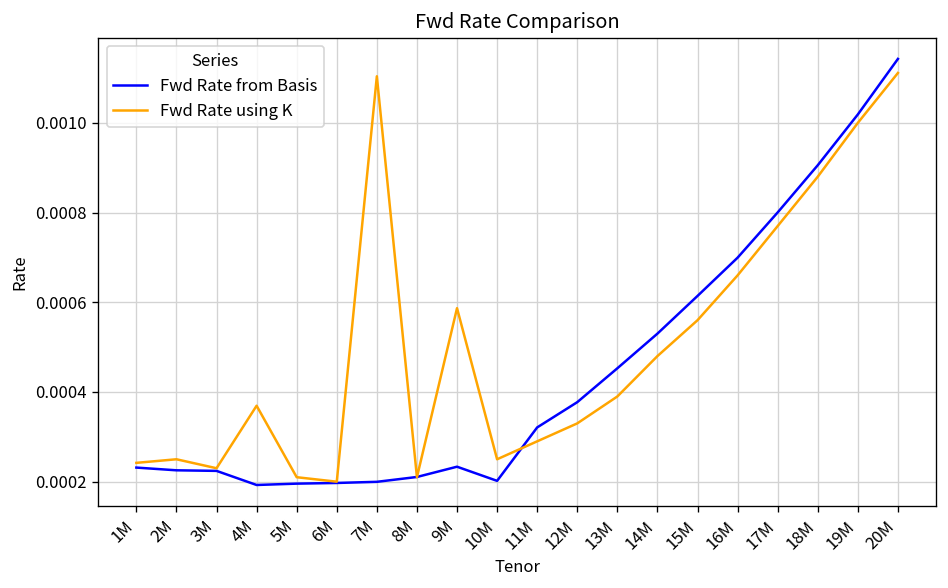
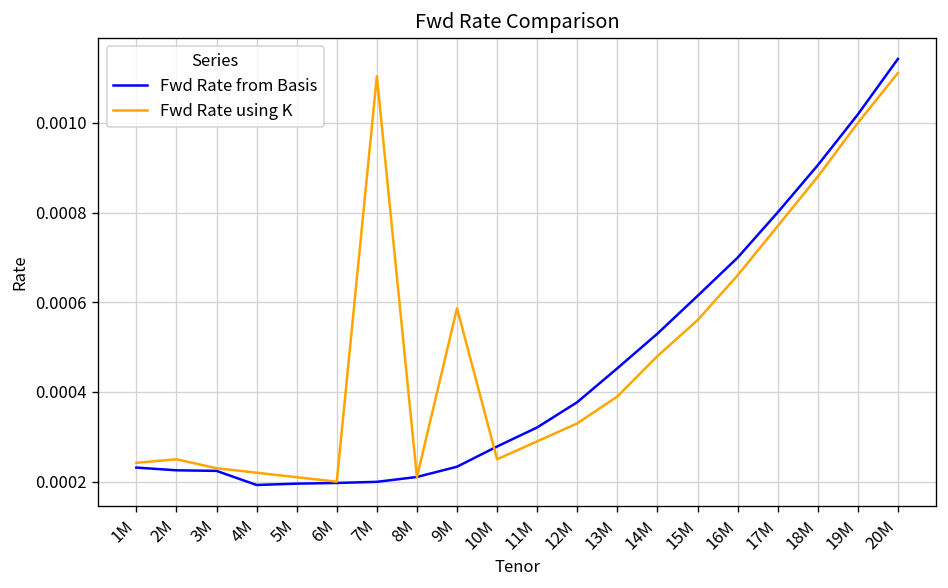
  {
    "Fwd Rate from Basis": {
      "1M": 0.00023,
      "2M": 0.00023,
      "4M": 0.00019,
      "5M": 0.00020,
      "7M": 0.00020,
      "9M": 0.00023,
-     "10M": 0.00020,
+     "10M": 0.00028,
      "11M": 0.00032,
      "12M": 0.00038,
      "13M": 0.00045,
      "14M": 0.00053,
      "15M": 0.00061,
      "16M": 0.00070,
      "17M": 0.00080,
      "18M": 0.00091,
      "19M": 0.00102,
      "20M": 0.00114
    },
    "Fwd Rate using K": {
      "1M": 0.00024,
      "2M": 0.00025,
-     "4M": 0.00037,
+     "4M": 0.00022,
      "5M": 0.00021,
      "7M": 0.00110,
      "9M": 0.00059,
      "10M": 0.00025,
      "11M": 0.00029,
      "12M": 0.00033,
      "13M": 0.00039,
      "14M": 0.00048,
      "15M": 0.00056,
      "16M": 0.00066,
      "17M": 0.00077,
      "18M": 0.00088,
      "19M": 0.00100,
      "20M": 0.00111
    }
  }
